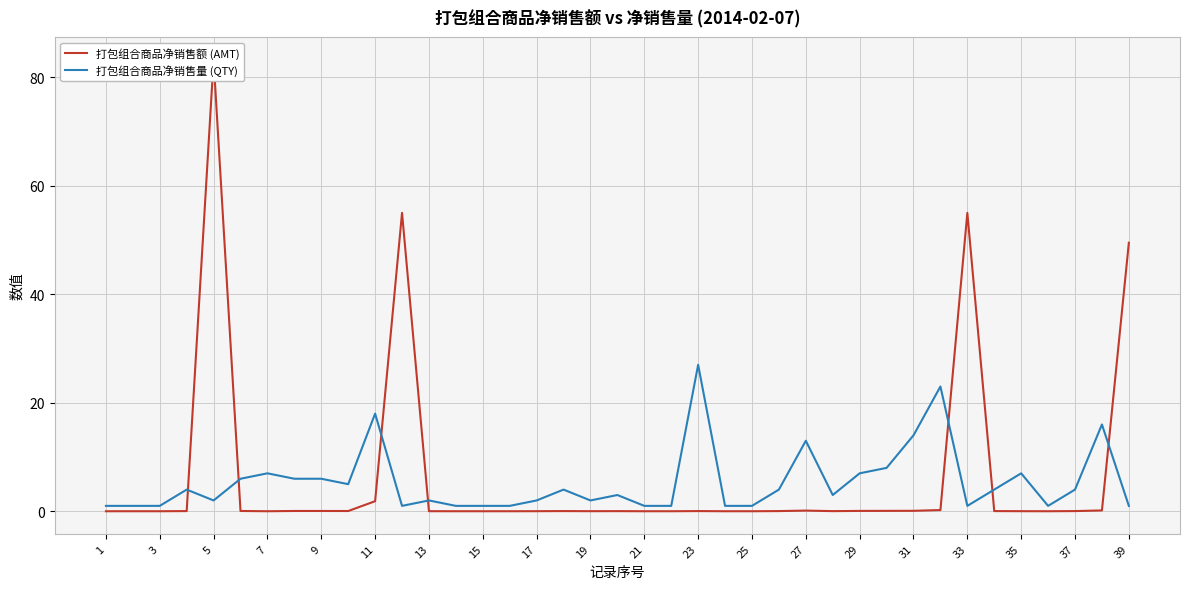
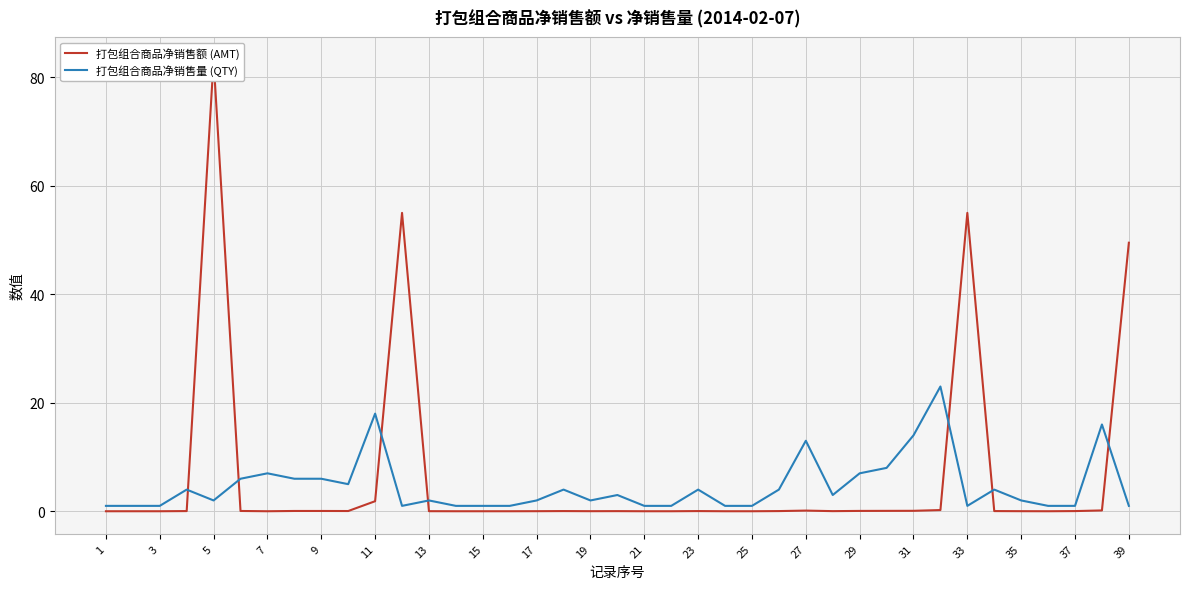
  {
    "打包组合商品净销售额 (AMT)": {
      "1": 0,
      "3": 0,
      "7": 0,
      "9": 0,
      "11": 2,
      "13": 0,
      "15": 0,
      "17": 0,
      "19": 0,
      "21": 0,
      "23": 0,
      "25": 0,
      "27": 0,
      "29": 0,
      "31": 0,
      "33": 55,
      "35": 0,
      "37": 0,
      "39": 50
    },
    "打包组合商品净销售量 (QTY)": {
      "1": 1,
      "3": 1,
      "5": 2,
      "7": 7,
      "9": 6,
      "11": 18,
      "13": 2,
      "15": 1,
      "17": 2,
      "19": 2,
      "21": 1,
-     "23": 27,
+     "23": 4,
      "25": 1,
      "27": 13,
      "29": 7,
      "31": 14,
      "33": 1,
-     "35": 7,
-     "37": 4,
+     "35": 2,
+     "37": 1,
      "39": 1
    }
  }
